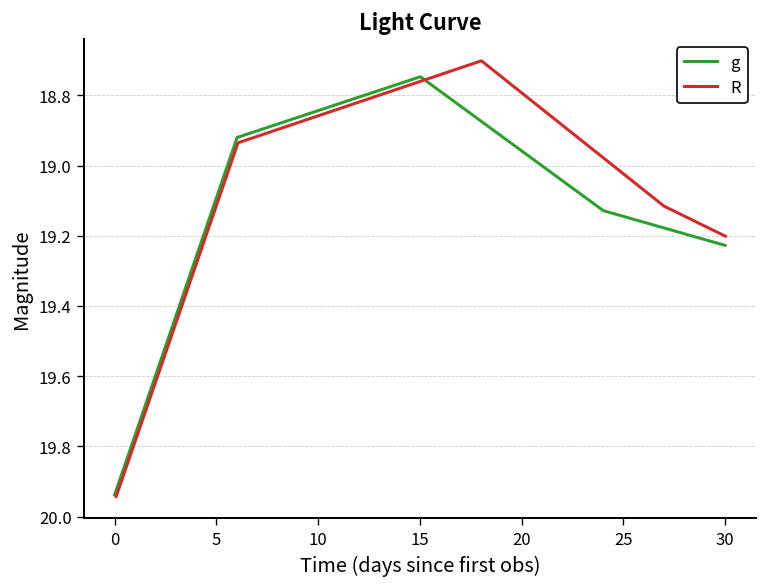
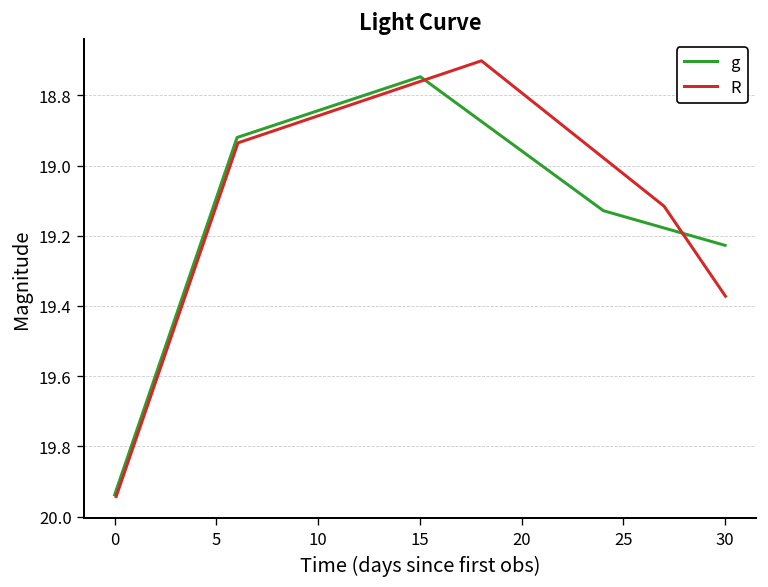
  {
    "g": {
      "15": 18.75,
      "30": 19.23
    },
    "R": {
-     "30": 19.20
+     "30": 19.37
    }
  }
